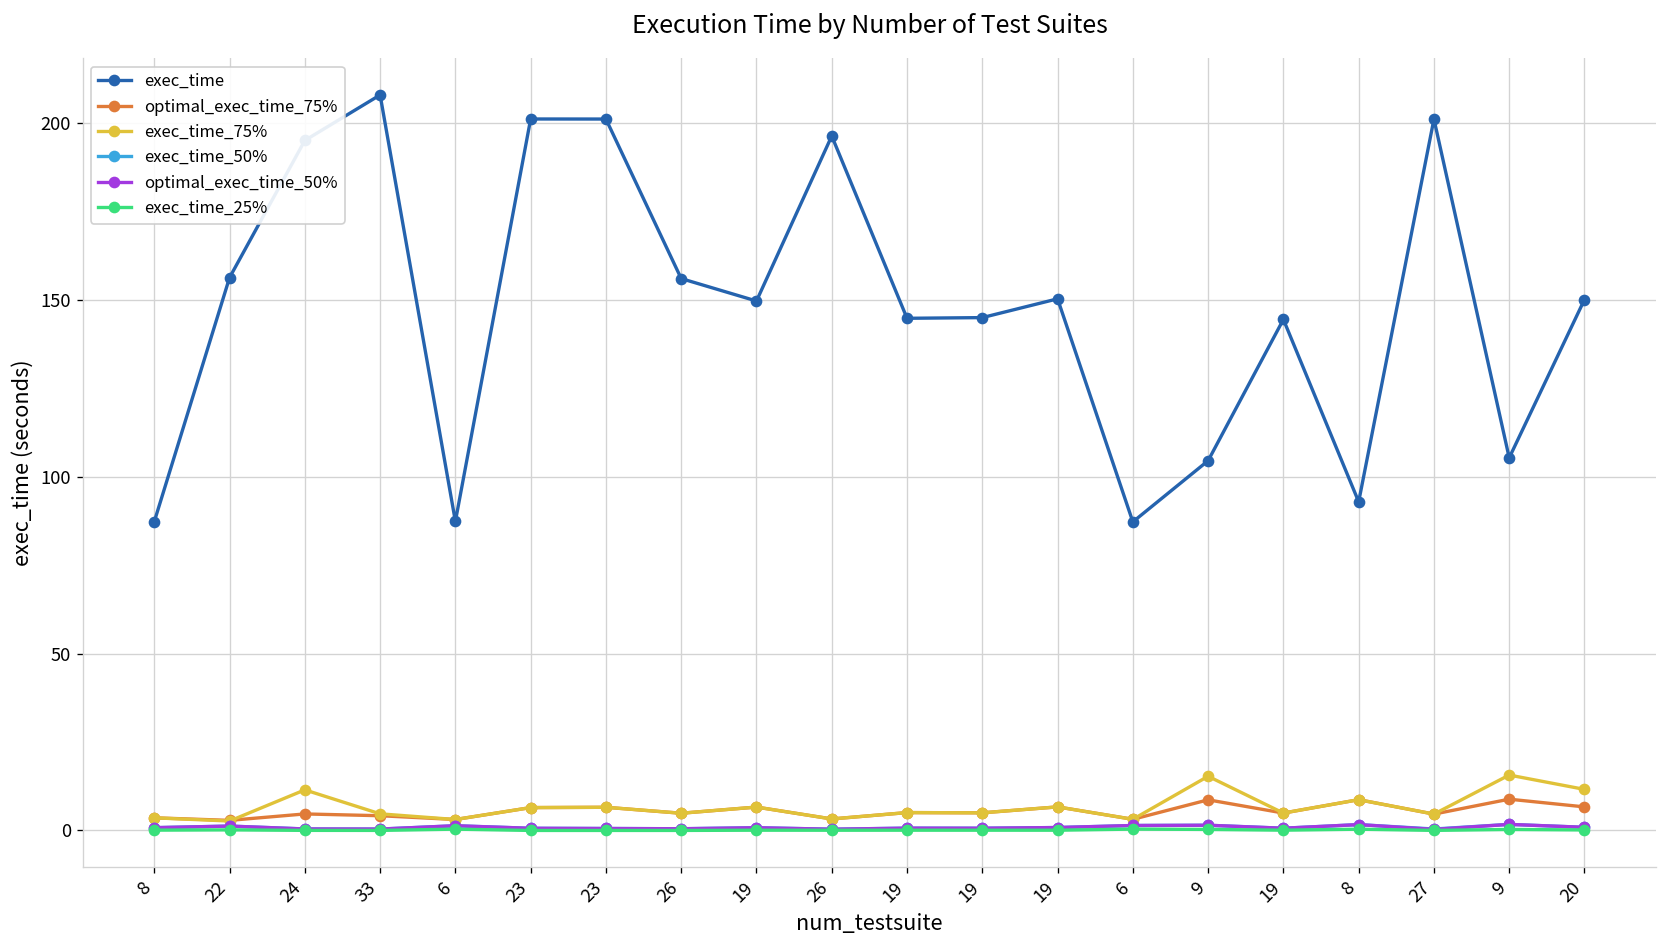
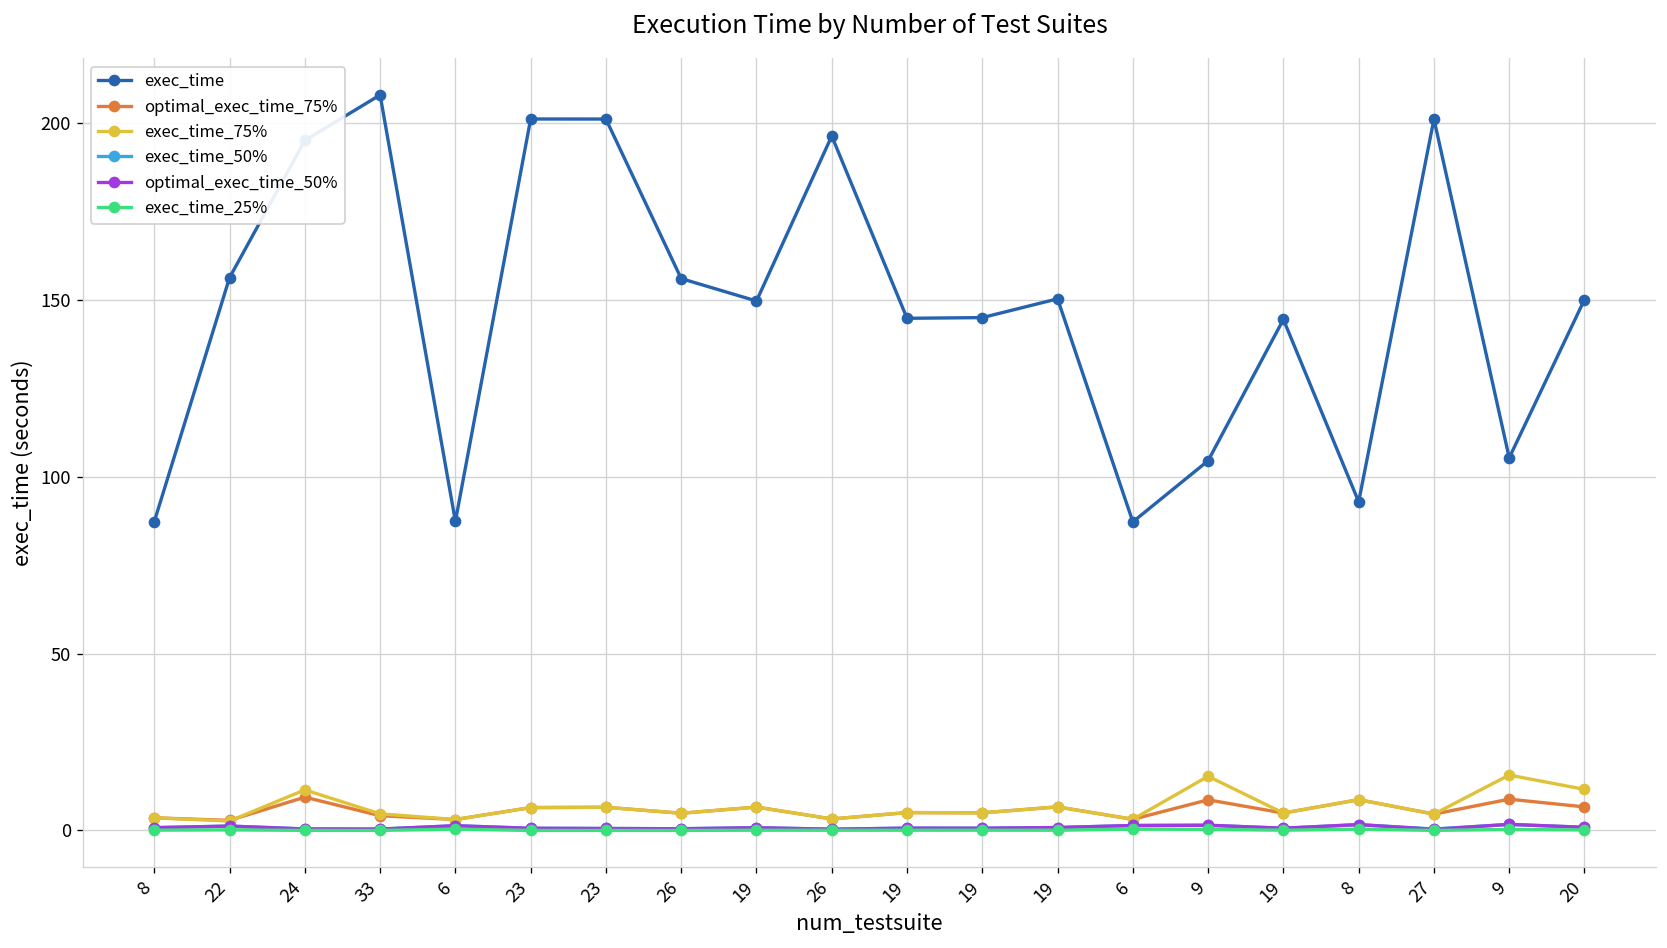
  {
    "exec_time": {
      "22": 156,
      "33": 208,
      "27": 201,
      "20": 150
    },
    "optimal_exec_time_75%": {
-     "24": 5,
+     "24": 9,
      "20": 7
    },
    "exec_time_75%": {
      "24": 11,
      "20": 12
    },
    "optimal_exec_time_50%": {
      "22": 1
    },
    "exec_time_25%": {
      "22": 0
    }
  }
